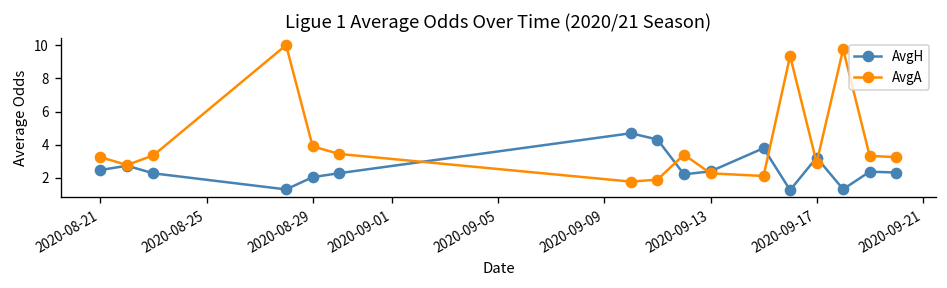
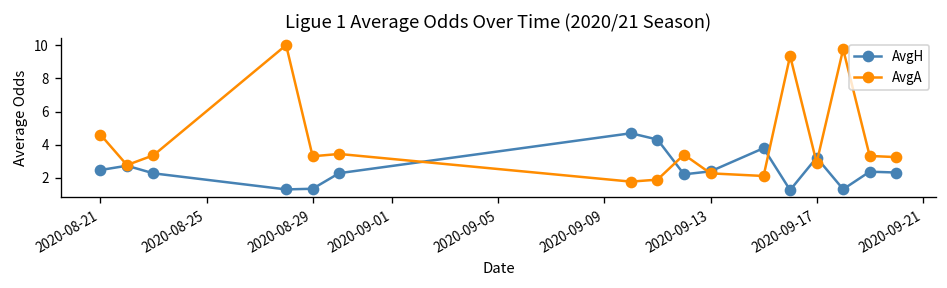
  {
    "AvgH": {
      "2020-08-21": 2.5,
-     "2020-08-29": 2.0,
+     "2020-08-29": 1.3,
      "2020-09-17": 3.2
    },
    "AvgA": {
-     "2020-08-21": 3.3,
-     "2020-08-29": 3.9,
+     "2020-08-21": 4.6,
+     "2020-08-29": 3.3,
      "2020-09-17": 2.9
    }
  }
